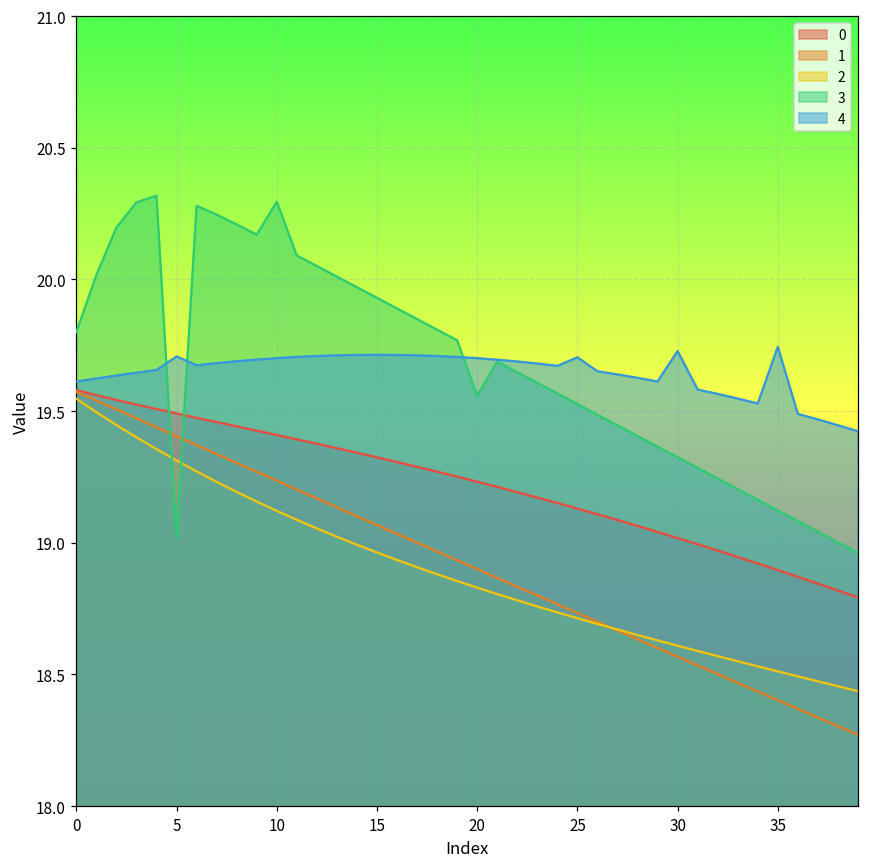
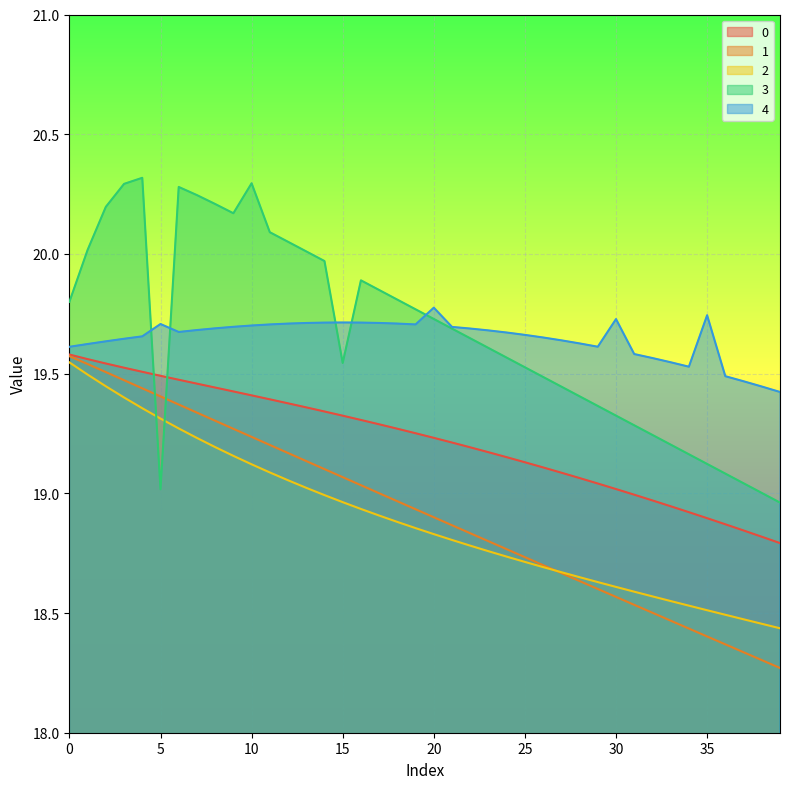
  {
    "3": {
      "0": 19.80,
      "5": 19.02,
      "10": 20.30,
-     "15": 19.93,
-     "20": 19.56,
+     "15": 19.54,
+     "20": 19.73,
      "25": 19.53,
      "30": 19.32,
      "35": 19.12
    },
    "4": {
      "0": 19.61,
      "5": 19.71,
      "10": 19.70,
      "15": 19.71,
-     "20": 19.70,
-     "25": 19.70,
+     "20": 19.78,
+     "25": 19.66,
      "30": 19.73,
      "35": 19.74
    }
  }
